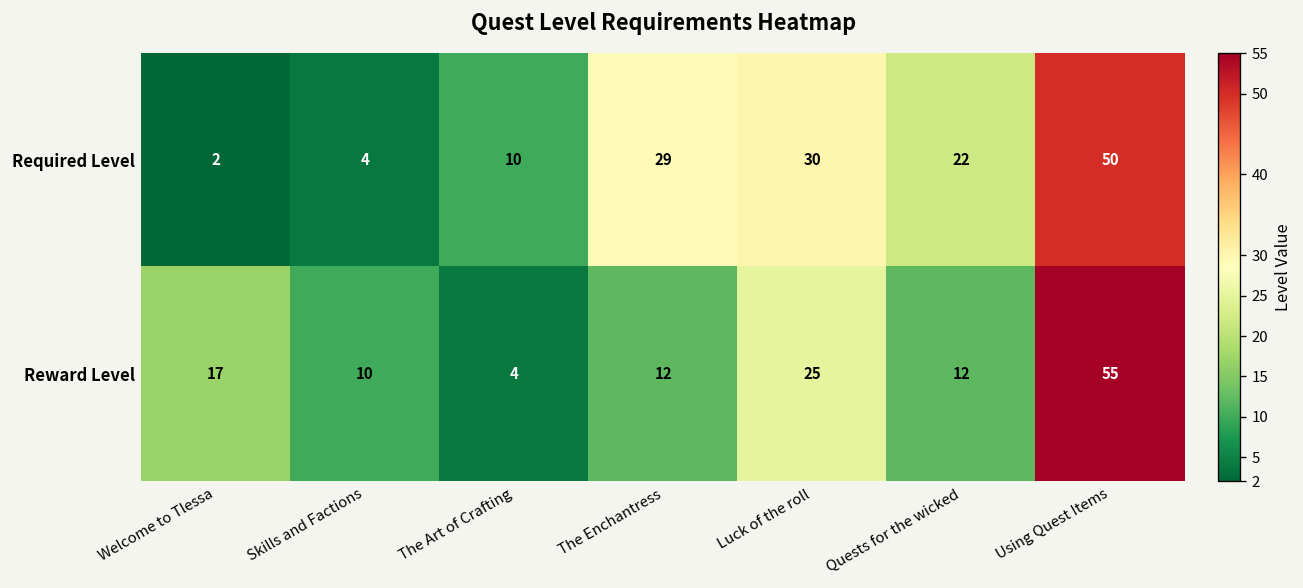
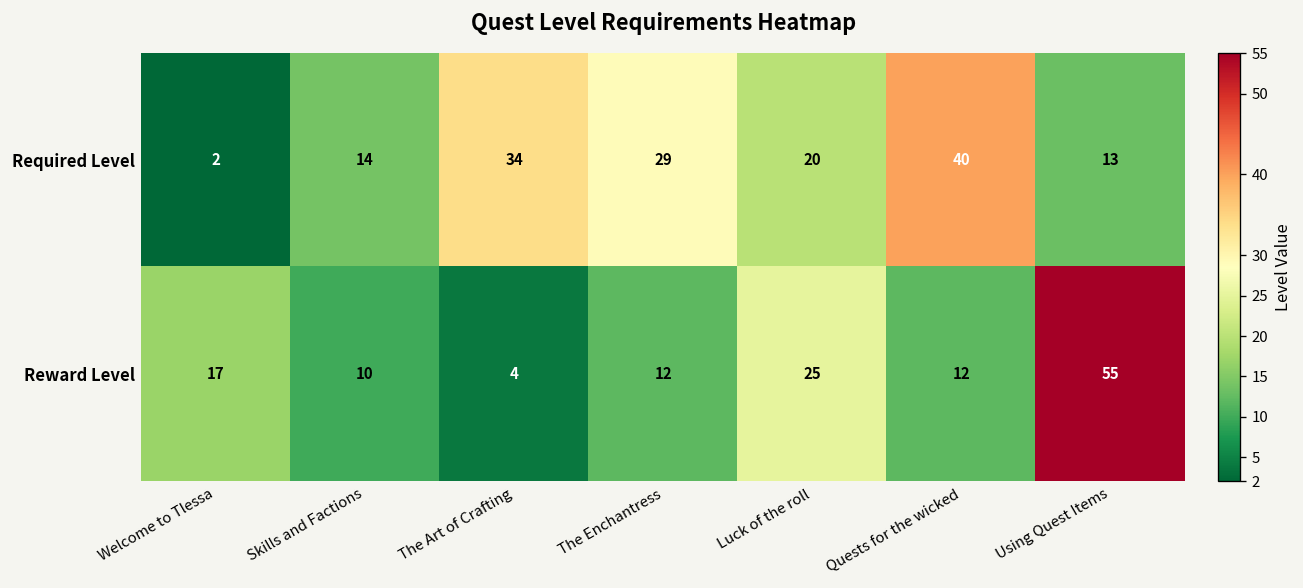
  {
    "Required Level": {
      "Welcome to Tlessa": 2,
-     "Skills and Factions": 4,
-     "The Art of Crafting": 10,
+     "Skills and Factions": 14,
+     "The Art of Crafting": 34,
      "The Enchantress": 29,
-     "Luck of the roll": 30,
-     "Quests for the wicked": 22,
-     "Using Quest Items": 50
+     "Luck of the roll": 20,
+     "Quests for the wicked": 40,
+     "Using Quest Items": 13
    },
    "Reward Level": {
      "Welcome to Tlessa": 17,
      "Skills and Factions": 10,
      "The Art of Crafting": 4,
      "The Enchantress": 12,
      "Luck of the roll": 25,
      "Quests for the wicked": 12,
      "Using Quest Items": 55
    }
  }
